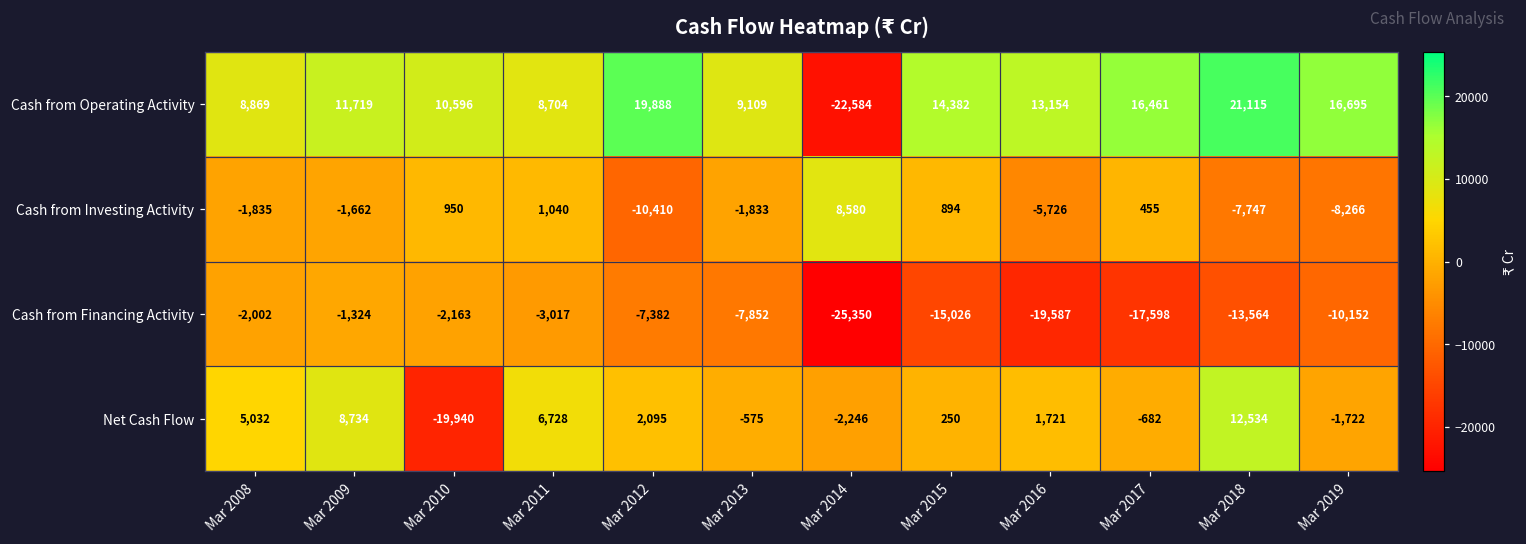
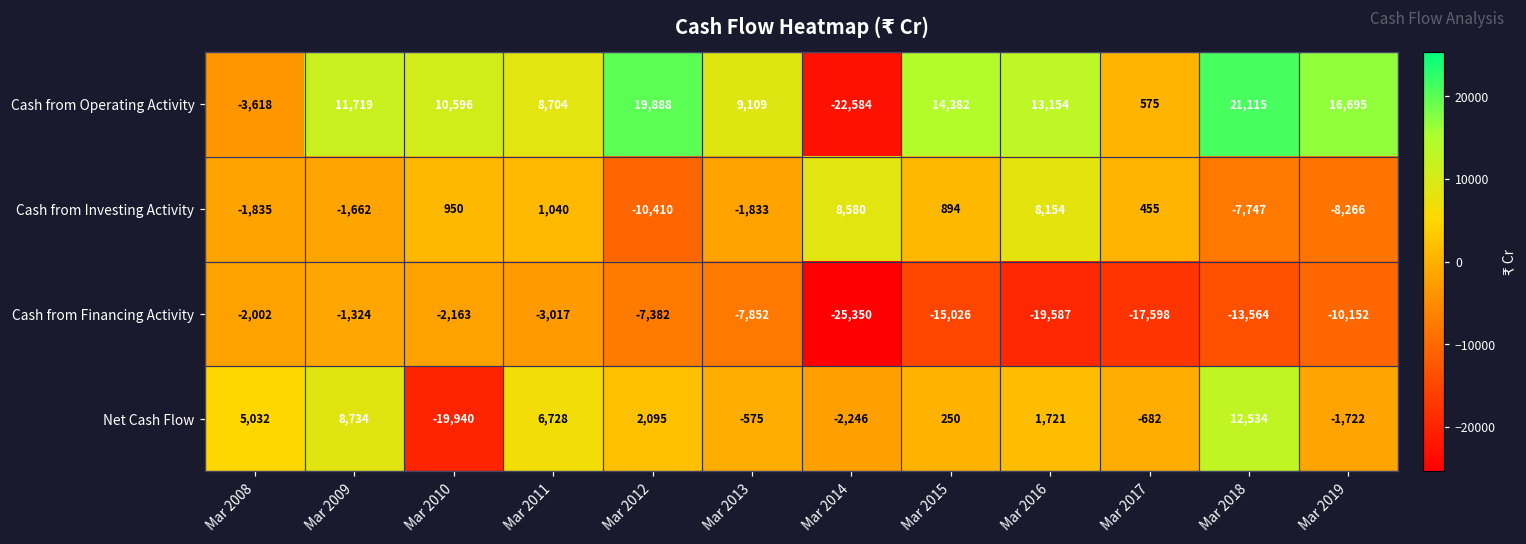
  {
    "Cash from Operating Activity": {
-     "Mar 2008": "8,869",
+     "Mar 2008": "-3,618",
      "Mar 2009": "11,719",
      "Mar 2010": "10,596",
      "Mar 2011": "8,704",
      "Mar 2012": "19,888",
      "Mar 2013": "9,109",
      "Mar 2014": "-22,584",
      "Mar 2015": "14,382",
      "Mar 2016": "13,154",
-     "Mar 2017": "16,461",
+     "Mar 2017": "575",
      "Mar 2018": "21,115",
      "Mar 2019": "16,695"
    },
    "Cash from Investing Activity": {
      "Mar 2008": "-1,835",
      "Mar 2009": "-1,662",
      "Mar 2010": "950",
      "Mar 2011": "1,040",
      "Mar 2012": "-10,410",
      "Mar 2013": "-1,833",
      "Mar 2014": "8,580",
      "Mar 2015": "894",
-     "Mar 2016": "-5,726",
+     "Mar 2016": "8,154",
      "Mar 2017": "455",
      "Mar 2018": "-7,747",
      "Mar 2019": "-8,266"
    },
    "Cash from Financing Activity": {
      "Mar 2008": "-2,002",
      "Mar 2009": "-1,324",
      "Mar 2010": "-2,163",
      "Mar 2011": "-3,017",
      "Mar 2012": "-7,382",
      "Mar 2013": "-7,852",
      "Mar 2014": "-25,350",
      "Mar 2015": "-15,026",
      "Mar 2016": "-19,587",
      "Mar 2017": "-17,598",
      "Mar 2018": "-13,564",
      "Mar 2019": "-10,152"
    },
    "Net Cash Flow": {
      "Mar 2008": "5,032",
      "Mar 2009": "8,734",
      "Mar 2010": "-19,940",
      "Mar 2011": "6,728",
      "Mar 2012": "2,095",
      "Mar 2013": "-575",
      "Mar 2014": "-2,246",
      "Mar 2015": "250",
      "Mar 2016": "1,721",
      "Mar 2017": "-682",
      "Mar 2018": "12,534",
      "Mar 2019": "-1,722"
    }
  }
